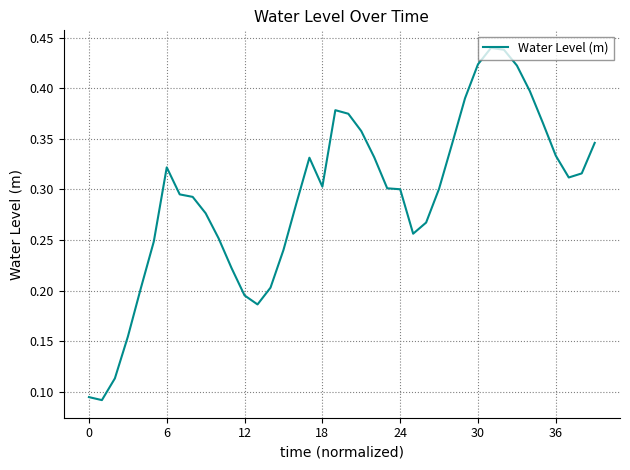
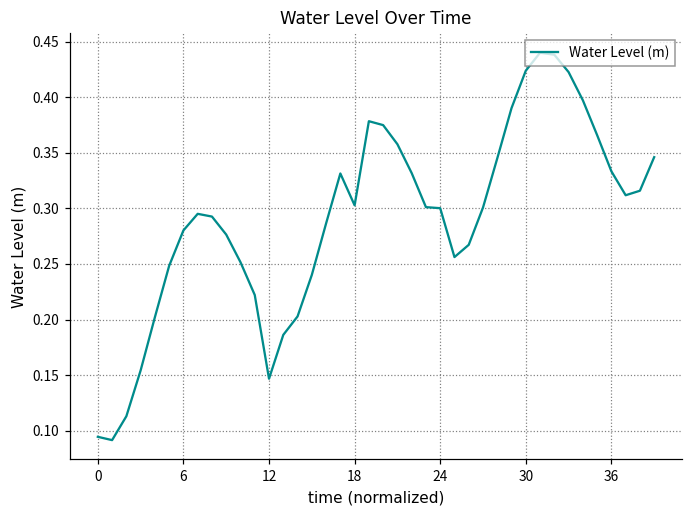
  {
    "0": 0.094,
-   "6": 0.322,
-   "12": 0.195,
+   "6": 0.280,
+   "12": 0.147,
    "18": 0.303,
    "24": 0.300,
    "30": 0.424,
    "36": 0.333
  }
